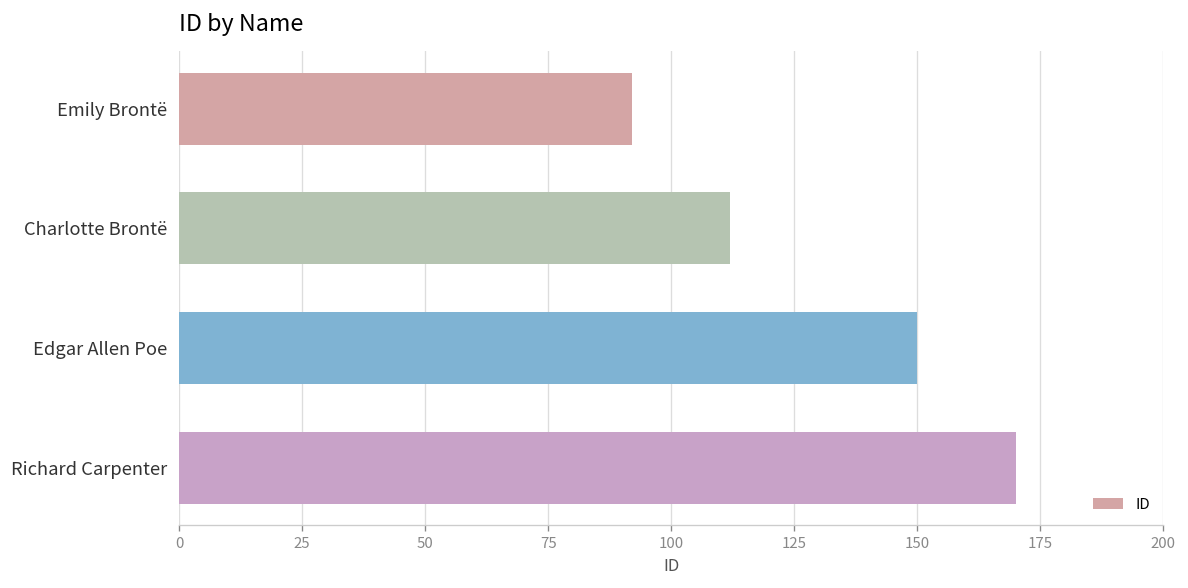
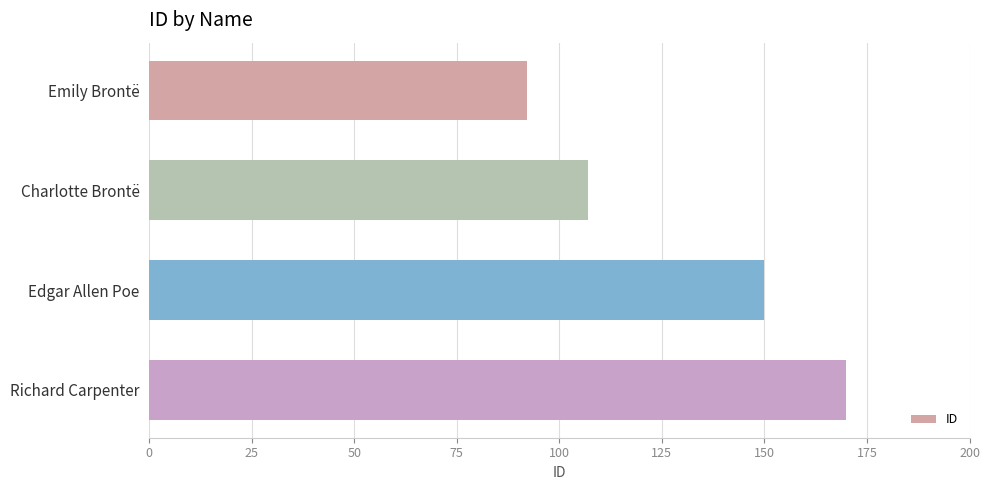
  {
    "Emily Brontë": 92,
-   "Charlotte Brontë": 112,
+   "Charlotte Brontë": 107,
    "Edgar Allen Poe": 150,
    "Richard Carpenter": 170
  }
